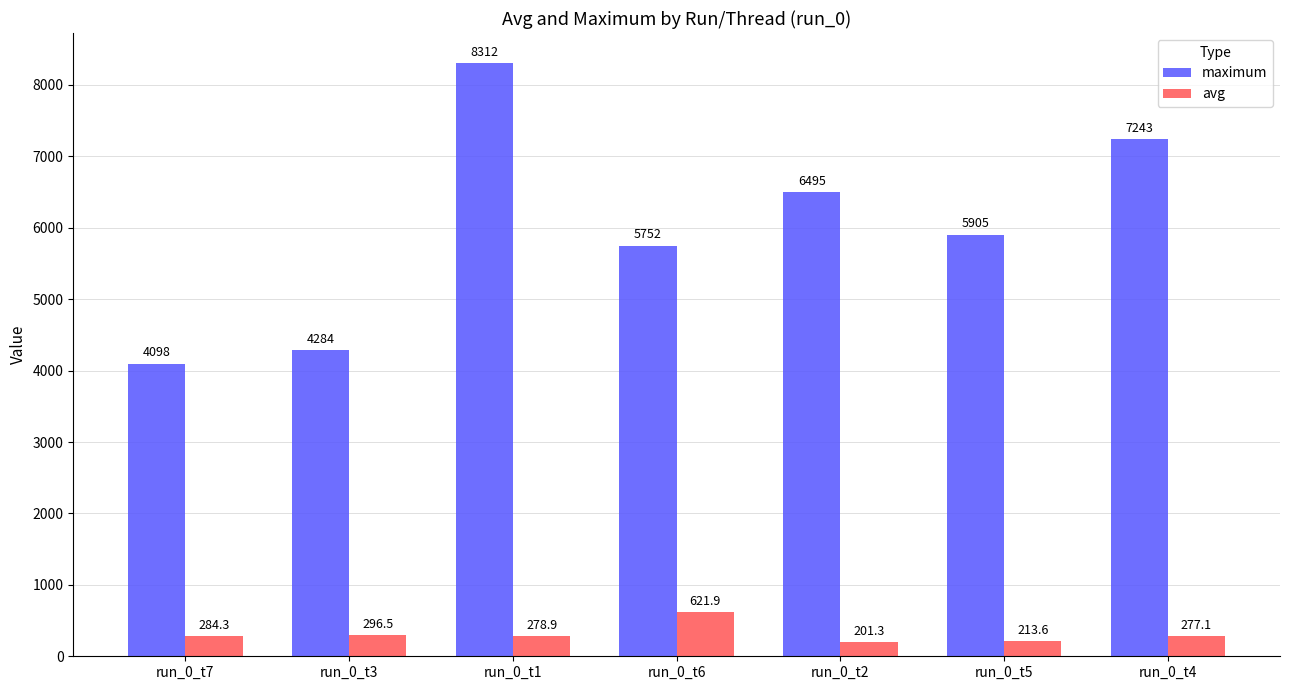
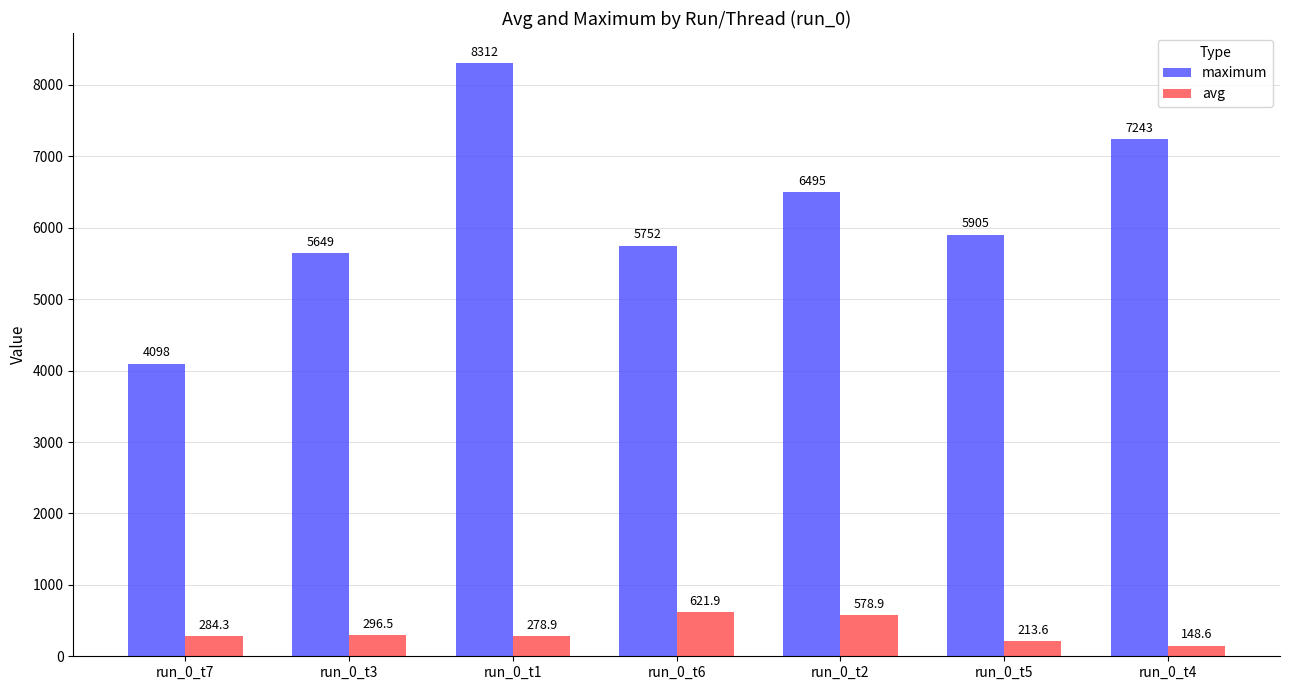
  {
    "maximum": {
      "run_0_t7": 4098,
-     "run_0_t3": 4284,
+     "run_0_t3": 5649,
      "run_0_t1": 8312,
      "run_0_t6": 5752,
      "run_0_t2": 6495,
      "run_0_t5": 5905,
      "run_0_t4": 7243
    },
    "avg": {
      "run_0_t7": 284.3,
      "run_0_t3": 296.5,
      "run_0_t1": 278.9,
      "run_0_t6": 621.9,
-     "run_0_t2": 201.3,
+     "run_0_t2": 578.9,
      "run_0_t5": 213.6,
-     "run_0_t4": 277.1
+     "run_0_t4": 148.6
    }
  }
